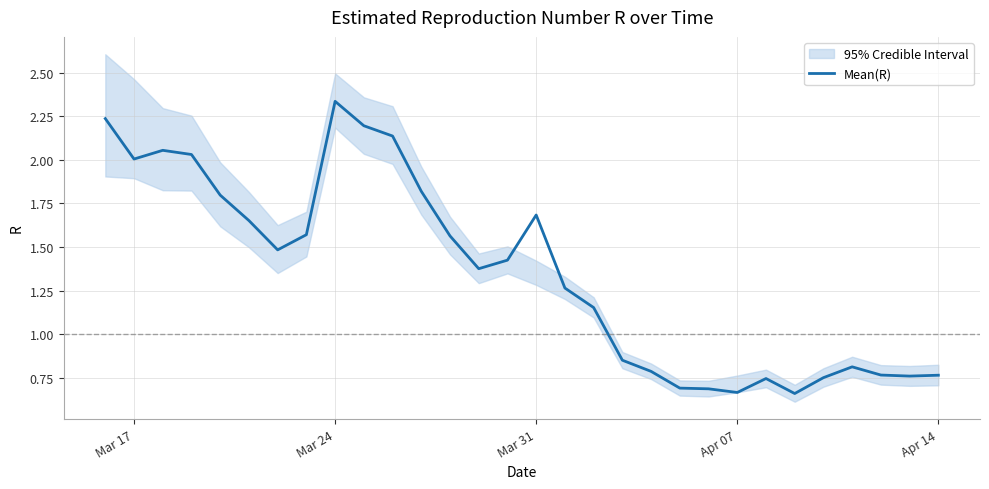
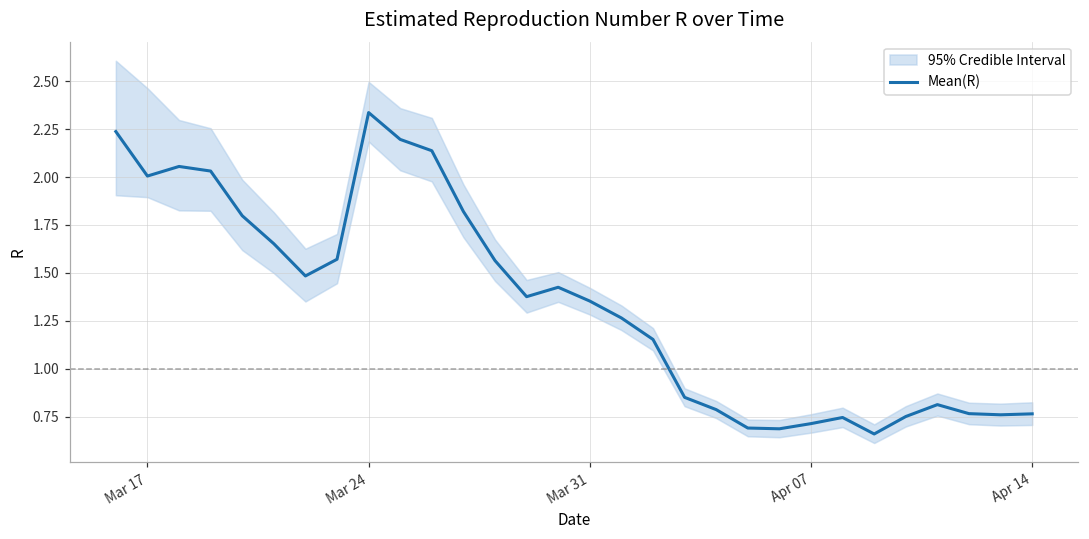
  {
    "Mean(R)": {
      "Mar 17": 2.01,
      "Mar 24": 2.34,
-     "Mar 31": 1.68,
-     "Apr 07": 0.67,
+     "Mar 31": 1.35,
+     "Apr 07": 0.71,
      "Apr 14": 0.77
    }
  }
